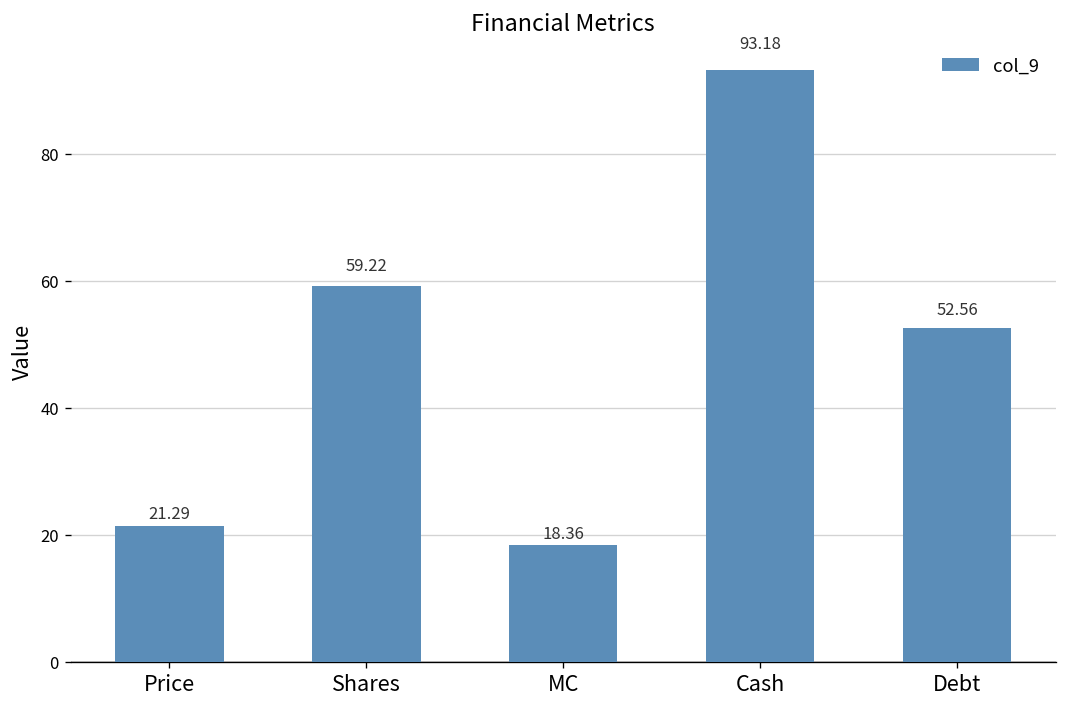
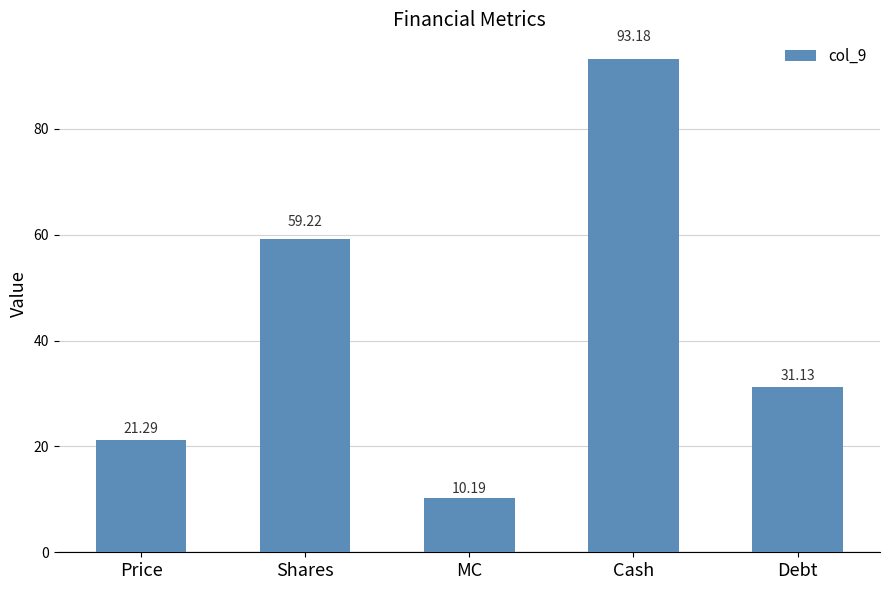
  {
    "Price": 21.29,
    "Shares": 59.22,
-   "MC": 18.36,
+   "MC": 10.19,
    "Cash": 93.18,
-   "Debt": 52.56
+   "Debt": 31.13
  }
